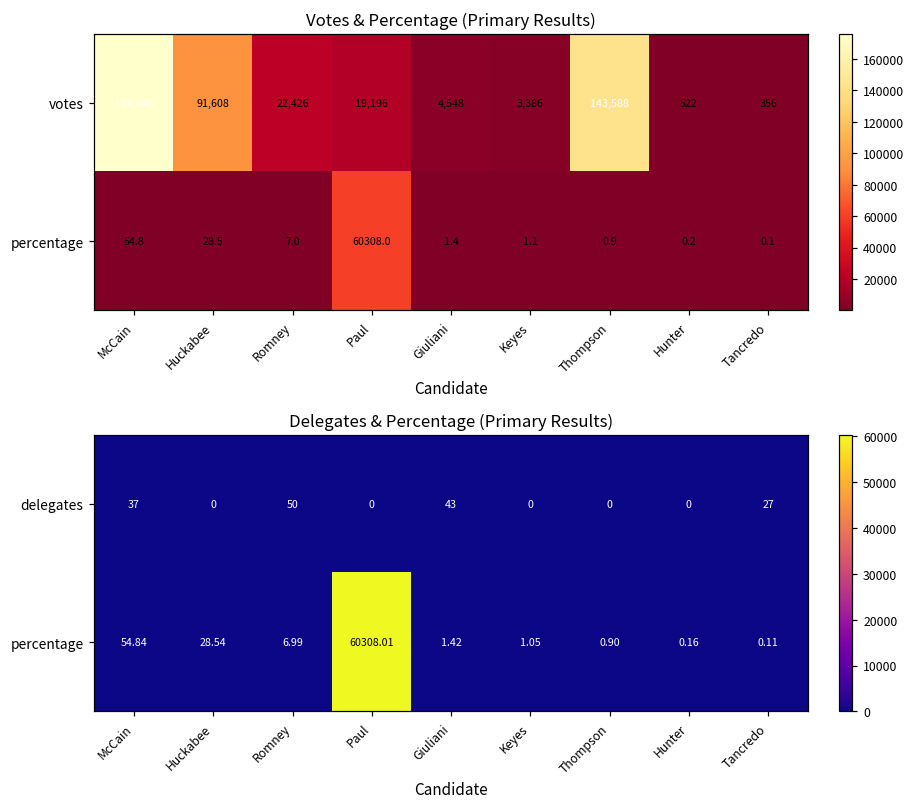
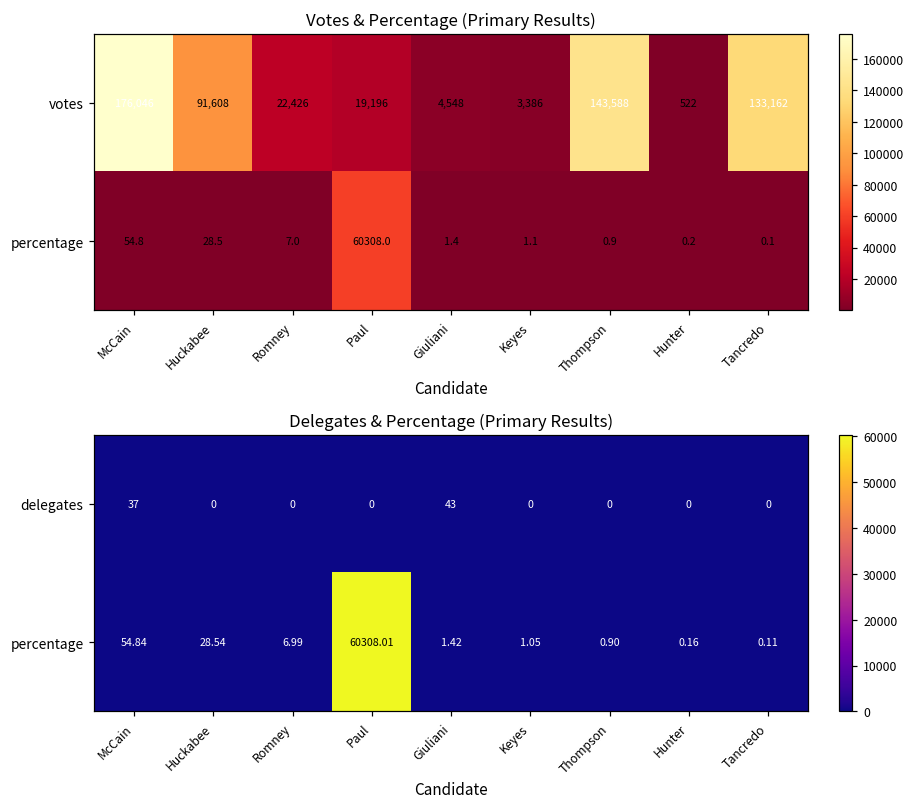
  {
    "Votes & Percentage (Primary Results)": {
      "votes": {
        "McCain": "176,046",
        "Huckabee": "91,608",
        "Romney": "22,426",
        "Paul": "19,196",
        "Giuliani": "4,548",
        "Keyes": "3,386",
        "Thompson": "143,588",
        "Hunter": "522",
-       "Tancredo": "356"
+       "Tancredo": "133,162"
      },
      "percentage": {
        "McCain": "54.8",
        "Huckabee": "28.5",
        "Romney": "7.0",
        "Paul": "60308.0",
        "Giuliani": "1.4",
        "Keyes": "1.1",
        "Thompson": "0.9",
        "Hunter": "0.2",
        "Tancredo": "0.1"
      }
    },
    "Delegates & Percentage (Primary Results)": {
      "delegates": {
        "McCain": "37",
        "Huckabee": "0",
-       "Romney": "50",
+       "Romney": "0",
        "Paul": "0",
        "Giuliani": "43",
        "Keyes": "0",
        "Thompson": "0",
        "Hunter": "0",
-       "Tancredo": "27"
+       "Tancredo": "0"
      },
      "percentage": {
        "McCain": "54.84",
        "Huckabee": "28.54",
        "Romney": "6.99",
        "Paul": "60308.01",
        "Giuliani": "1.42",
        "Keyes": "1.05",
        "Thompson": "0.90",
        "Hunter": "0.16",
        "Tancredo": "0.11"
      }
    }
  }
